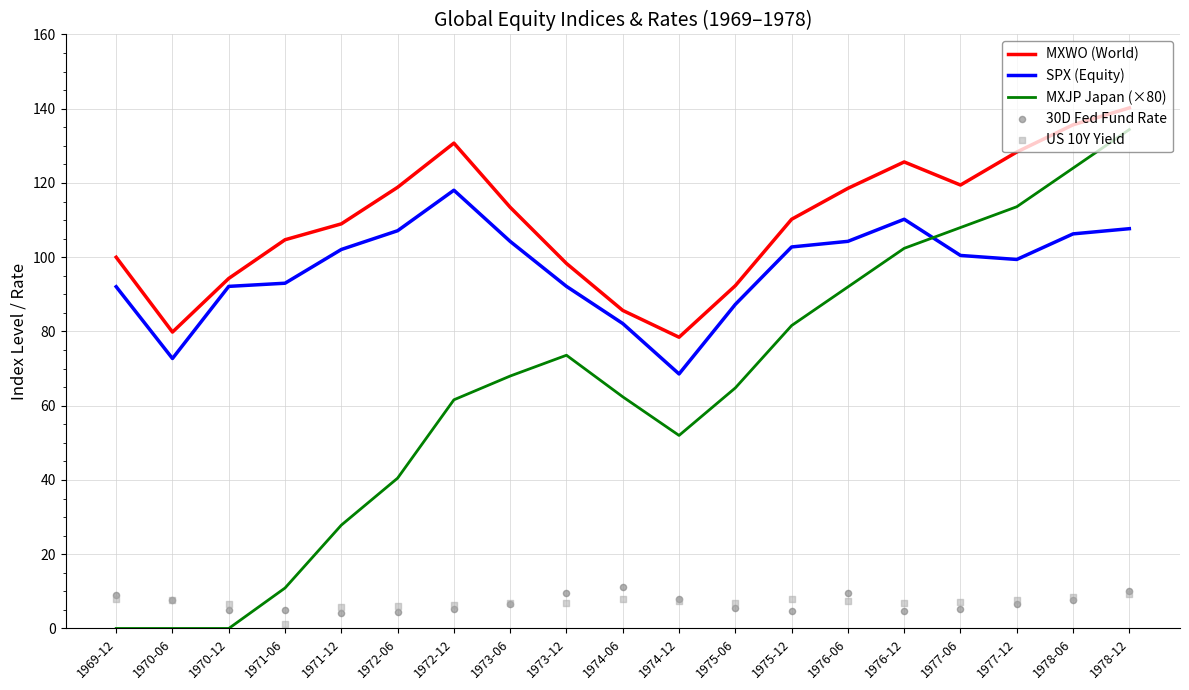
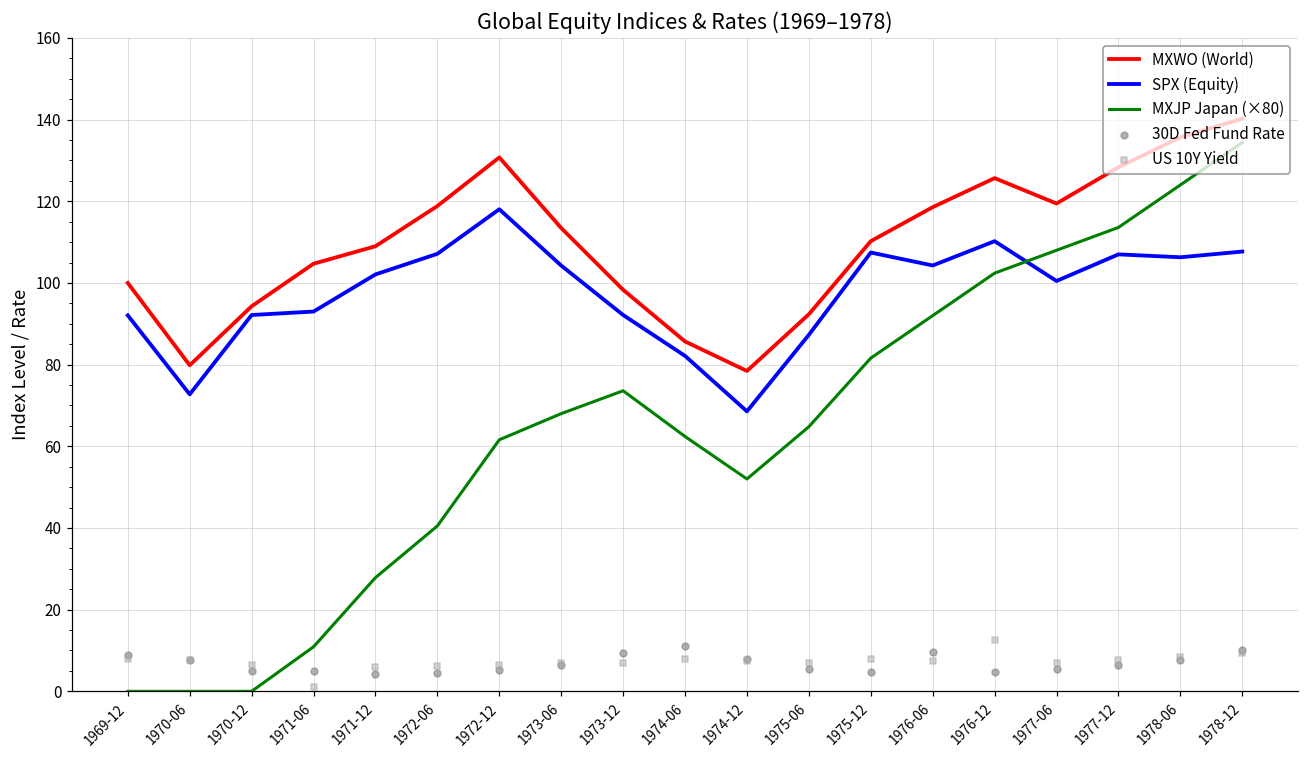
  {
    "MXWO (World)": {
      "1969-12": 100,
      "1970-06": 80,
      "1970-12": 94,
      "1971-06": 105,
      "1971-12": 109,
      "1972-06": 119,
      "1972-12": 131,
      "1973-06": 113,
      "1973-12": 98,
      "1974-06": 86,
      "1974-12": 78,
      "1975-06": 92,
      "1975-12": 110,
      "1976-06": 119,
      "1976-12": 126,
      "1977-06": 119
    },
    "SPX (Equity)": {
      "1969-12": 92,
      "1970-06": 73,
      "1970-12": 92,
      "1971-06": 93,
      "1971-12": 102,
      "1972-06": 107,
      "1972-12": 118,
      "1973-06": 104,
      "1973-12": 92,
      "1974-06": 82,
      "1974-12": 69,
      "1975-06": 87,
-     "1975-12": 103,
+     "1975-12": 107,
      "1976-06": 104,
      "1976-12": 110,
      "1977-06": 100,
-     "1977-12": 99,
+     "1977-12": 107,
      "1978-06": 106,
      "1978-12": 108
    },
    "US 10Y Yield": {
-     "1976-12": 7
+     "1976-12": 13
    },
    "MXJP Japan (×80)": {
      "1969-12": 0,
      "1970-06": 0,
      "1970-12": 0,
      "1971-06": 11,
      "1971-12": 28,
      "1972-06": 40,
      "1972-12": 62,
      "1973-06": 68,
      "1973-12": 74,
      "1974-06": 62,
      "1974-12": 52,
      "1975-06": 65,
      "1975-12": 82,
      "1976-06": 92,
      "1976-12": 102,
      "1977-06": 108,
      "1977-12": 114,
      "1978-06": 124
    }
  }
